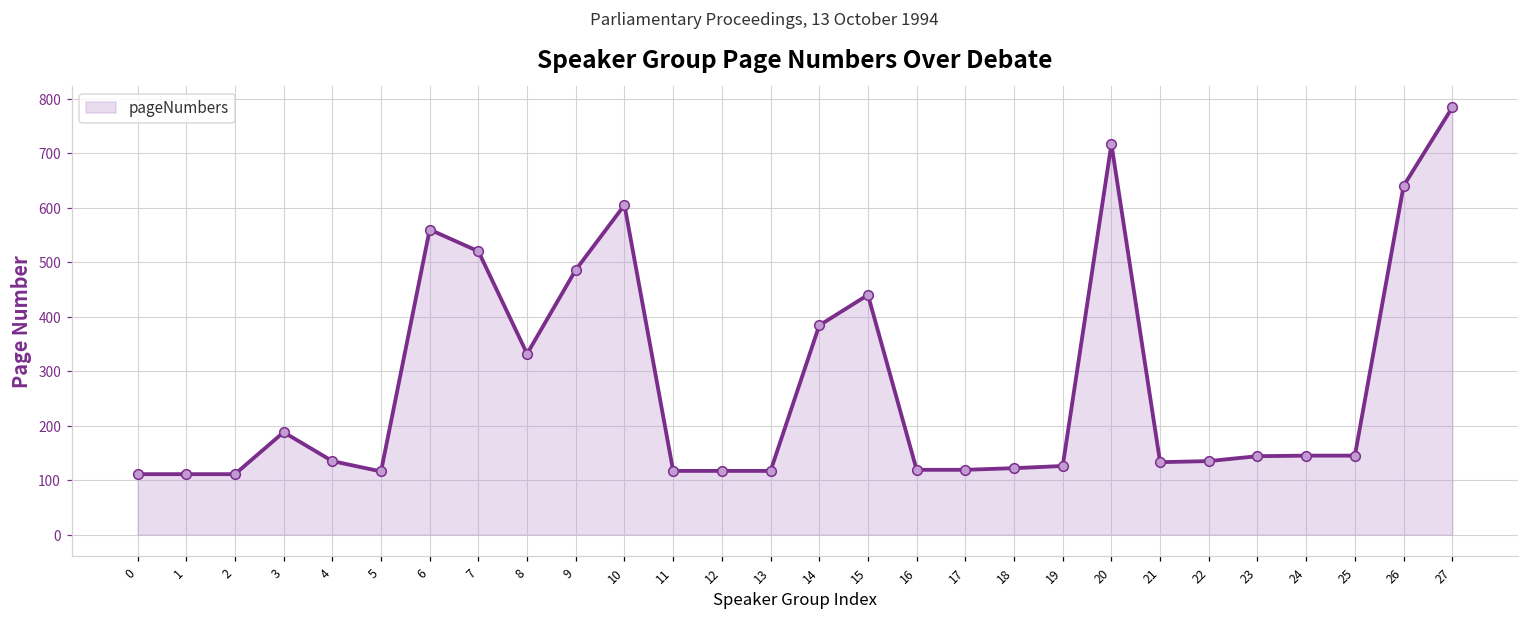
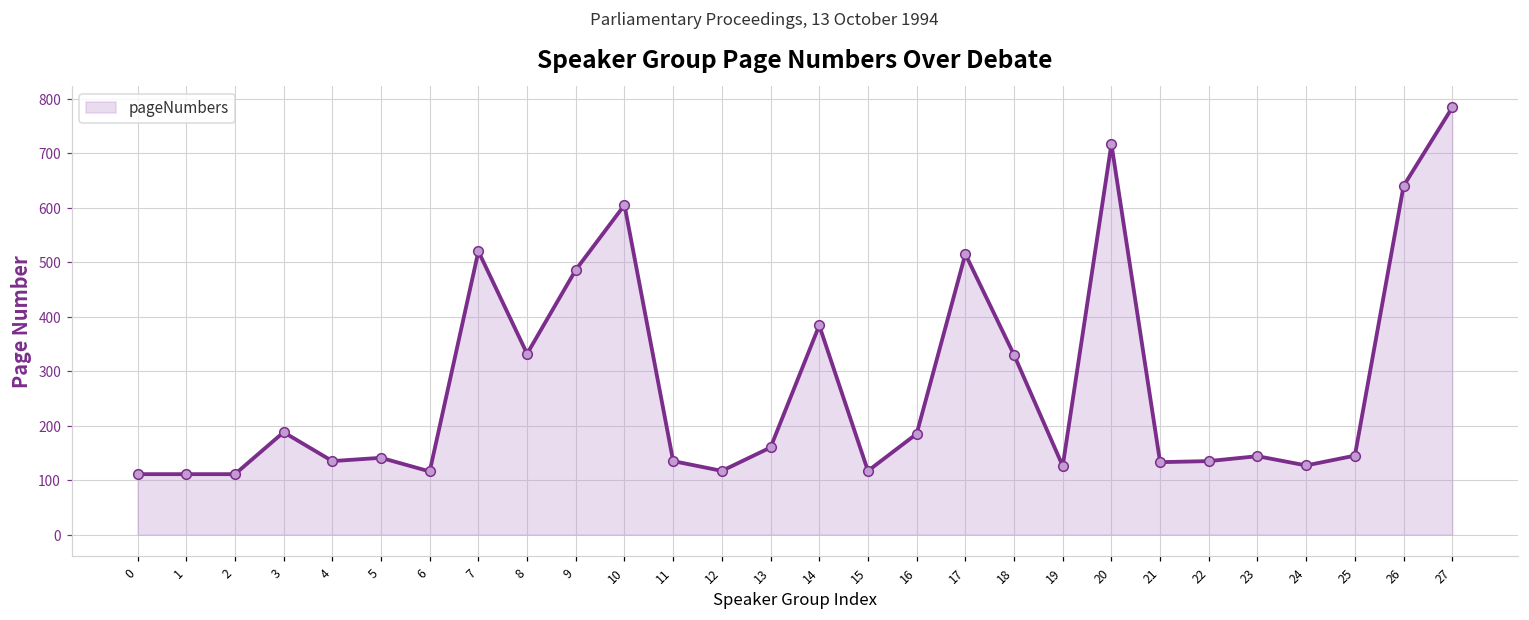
  {
    "0": 110,
    "1": 110,
    "2": 110,
    "3": 190,
    "4": 140,
-   "5": 120,
-   "6": 560,
+   "5": 140,
+   "6": 120,
    "7": 520,
    "8": 330,
    "9": 490,
    "10": 610,
-   "11": 120,
+   "11": 140,
    "12": 120,
-   "13": 120,
+   "13": 160,
    "14": 380,
-   "15": 440,
-   "16": 120,
-   "17": 120,
-   "18": 120,
+   "15": 120,
+   "16": 190,
+   "17": 520,
+   "18": 330,
    "19": 130,
    "20": 720,
    "21": 130,
    "22": 140,
    "23": 140,
-   "24": 150,
+   "24": 130,
    "25": 150,
    "26": 640,
    "27": 780
  }
